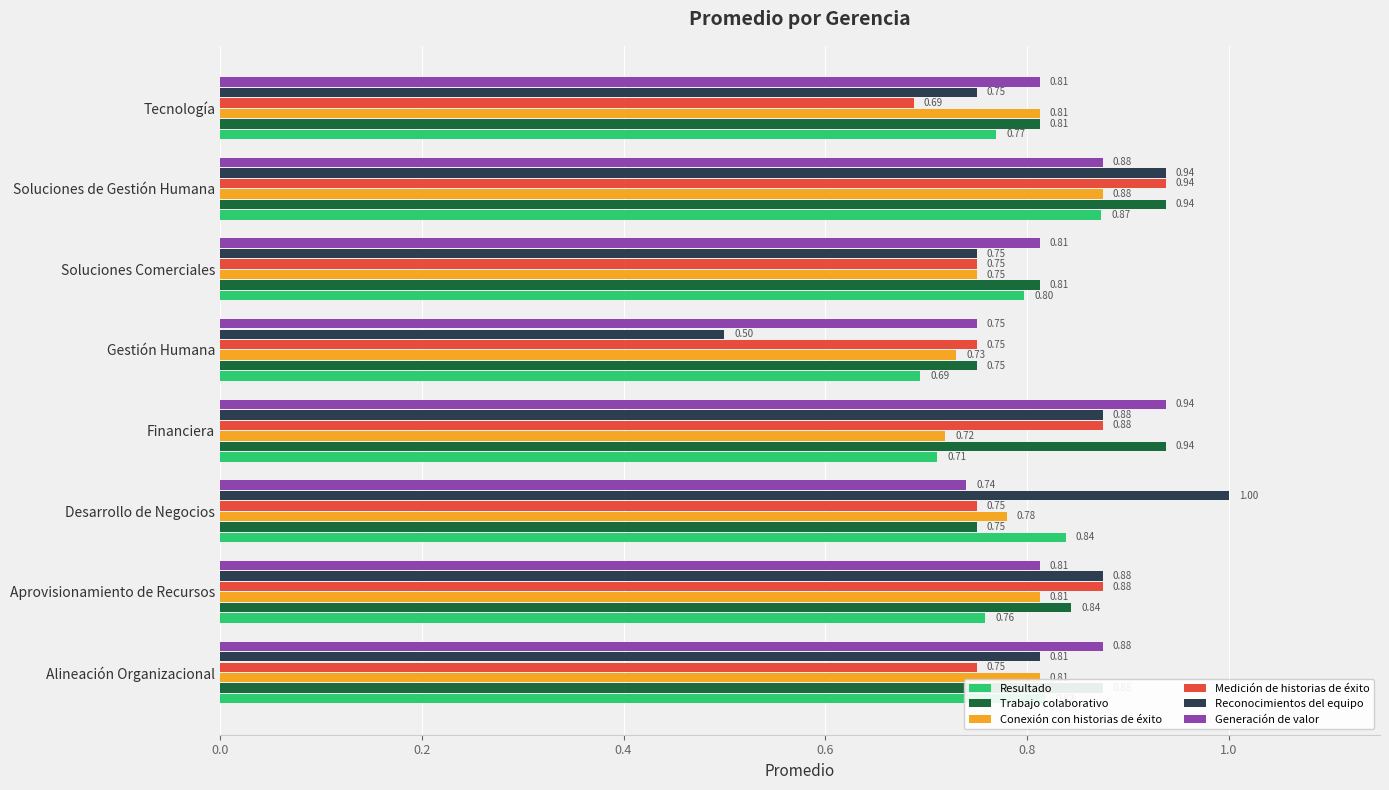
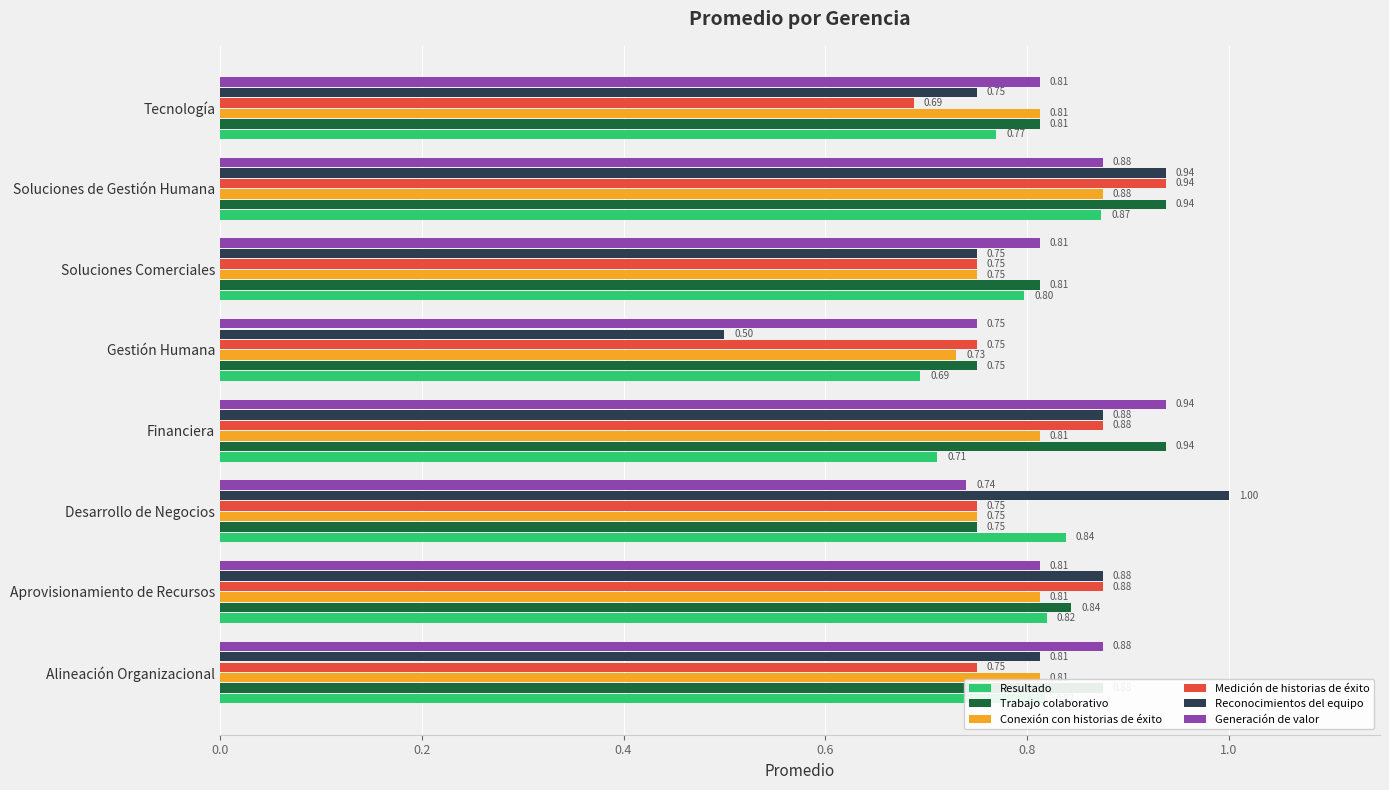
  {
    "Resultado": {
      "Tecnología": 0.77,
      "Soluciones de Gestión Humana": 0.87,
      "Soluciones Comerciales": 0.80,
      "Gestión Humana": 0.69,
      "Financiera": 0.71,
      "Desarrollo de Negocios": 0.84,
-     "Aprovisionamiento de Recursos": 0.76
+     "Aprovisionamiento de Recursos": 0.82
    },
    "Conexión con historias de éxito": {
      "Tecnología": 0.81,
      "Soluciones de Gestión Humana": 0.88,
      "Soluciones Comerciales": 0.75,
      "Gestión Humana": 0.73,
-     "Financiera": 0.72,
-     "Desarrollo de Negocios": 0.78,
+     "Financiera": 0.81,
+     "Desarrollo de Negocios": 0.75,
      "Aprovisionamiento de Recursos": 0.81
    },
    "Medición de historias de éxito": {
      "Tecnología": 0.69,
      "Soluciones de Gestión Humana": 0.94,
      "Soluciones Comerciales": 0.75,
      "Gestión Humana": 0.75,
      "Financiera": 0.88,
      "Desarrollo de Negocios": 0.75,
      "Aprovisionamiento de Recursos": 0.88,
      "Alineación Organizacional": 0.75
    },
    "Generación de valor": {
      "Tecnología": 0.81,
      "Soluciones de Gestión Humana": 0.88,
      "Soluciones Comerciales": 0.81,
      "Gestión Humana": 0.75,
      "Financiera": 0.94,
      "Desarrollo de Negocios": 0.74,
      "Aprovisionamiento de Recursos": 0.81,
      "Alineación Organizacional": 0.88
    }
  }
